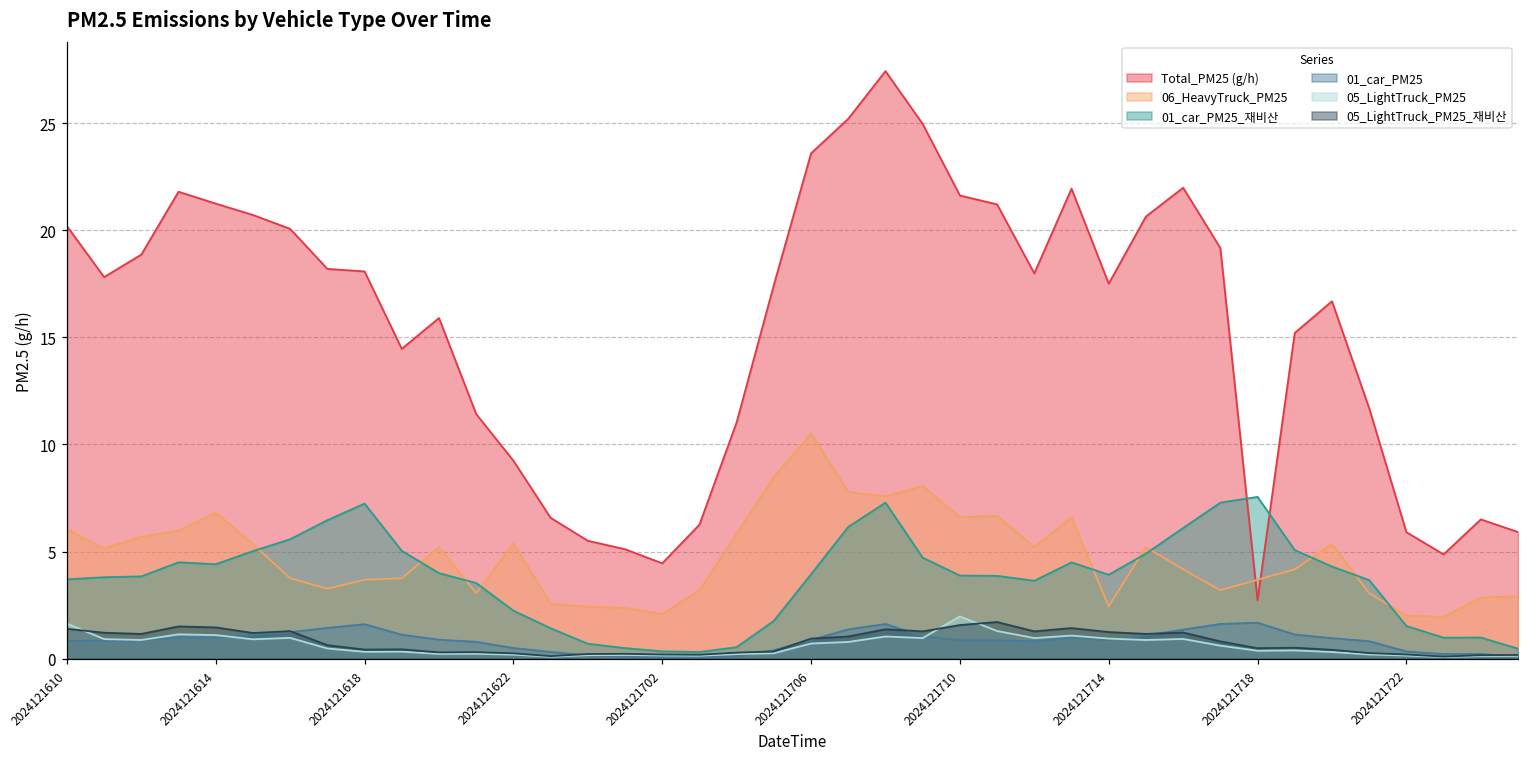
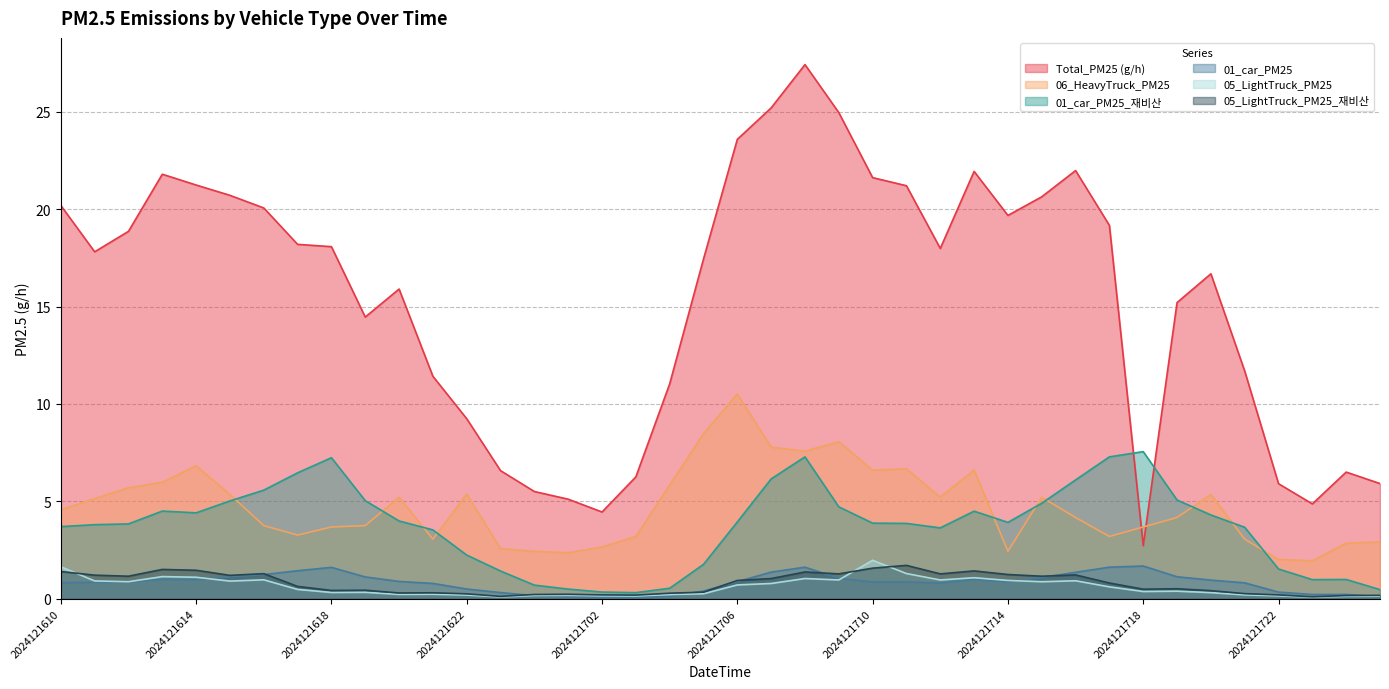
  {
    "Total_PM25 (g/h)": {
      "2024121610": 20.2,
      "2024121614": 21.2,
      "2024121618": 18.1,
      "2024121622": 9.2,
      "2024121702": 4.5,
      "2024121706": 23.6,
      "2024121710": 21.6,
-     "2024121714": 17.5,
+     "2024121714": 19.7,
      "2024121718": 2.7,
      "2024121722": 5.9
    },
    "06_HeavyTruck_PM25": {
-     "2024121610": 6.0,
+     "2024121610": 4.6,
      "2024121614": 6.8,
      "2024121618": 3.7,
      "2024121622": 5.4,
-     "2024121702": 2.1,
+     "2024121702": 2.7,
      "2024121706": 10.5,
      "2024121710": 6.6,
      "2024121714": 2.4,
      "2024121718": 3.7,
      "2024121722": 2.0
    },
    "05_LightTruck_PM25": {
      "2024121610": 1.6,
      "2024121706": 0.7,
      "2024121710": 2.0
    },
    "05_LightTruck_PM25_재비산": {
      "2024121610": 1.4,
      "2024121614": 1.5,
      "2024121710": 1.6,
      "2024121714": 1.2
    }
  }
